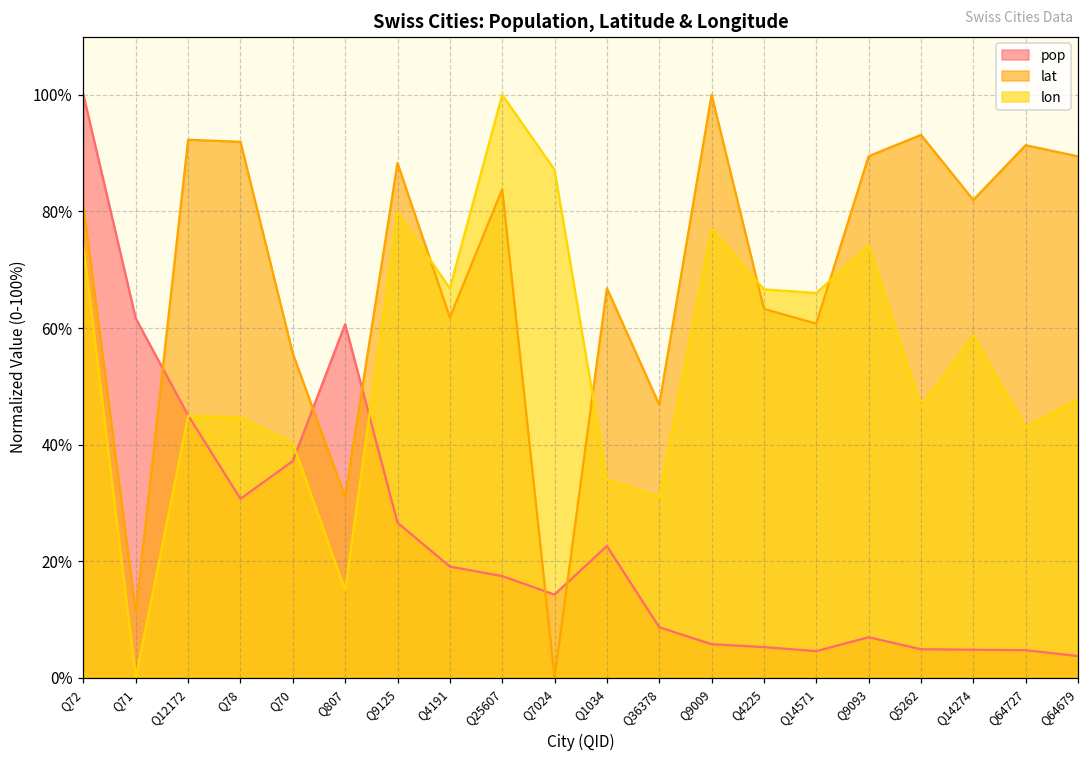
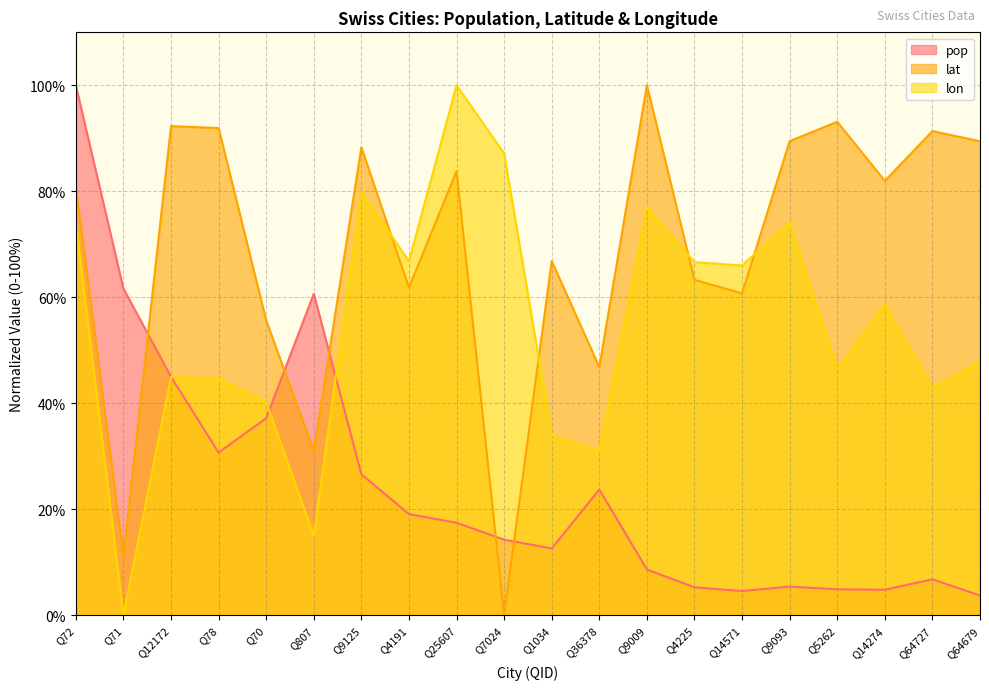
  {
    "pop": {
      "Q72": "100%",
      "Q71": "62%",
      "Q78": "31%",
      "Q70": "37%",
      "Q807": "61%",
      "Q9125": "27%",
      "Q4191": "19%",
      "Q25607": "17%",
      "Q7024": "14%",
-     "Q1034": "23%",
-     "Q36378": "9%",
-     "Q9009": "6%",
+     "Q1034": "13%",
+     "Q36378": "24%",
+     "Q9009": "9%",
      "Q4225": "5%",
      "Q14571": "5%",
-     "Q9093": "7%",
+     "Q9093": "5%",
      "Q5262": "5%",
      "Q14274": "5%",
-     "Q64727": "5%",
+     "Q64727": "7%",
      "Q64679": "4%"
    }
  }
